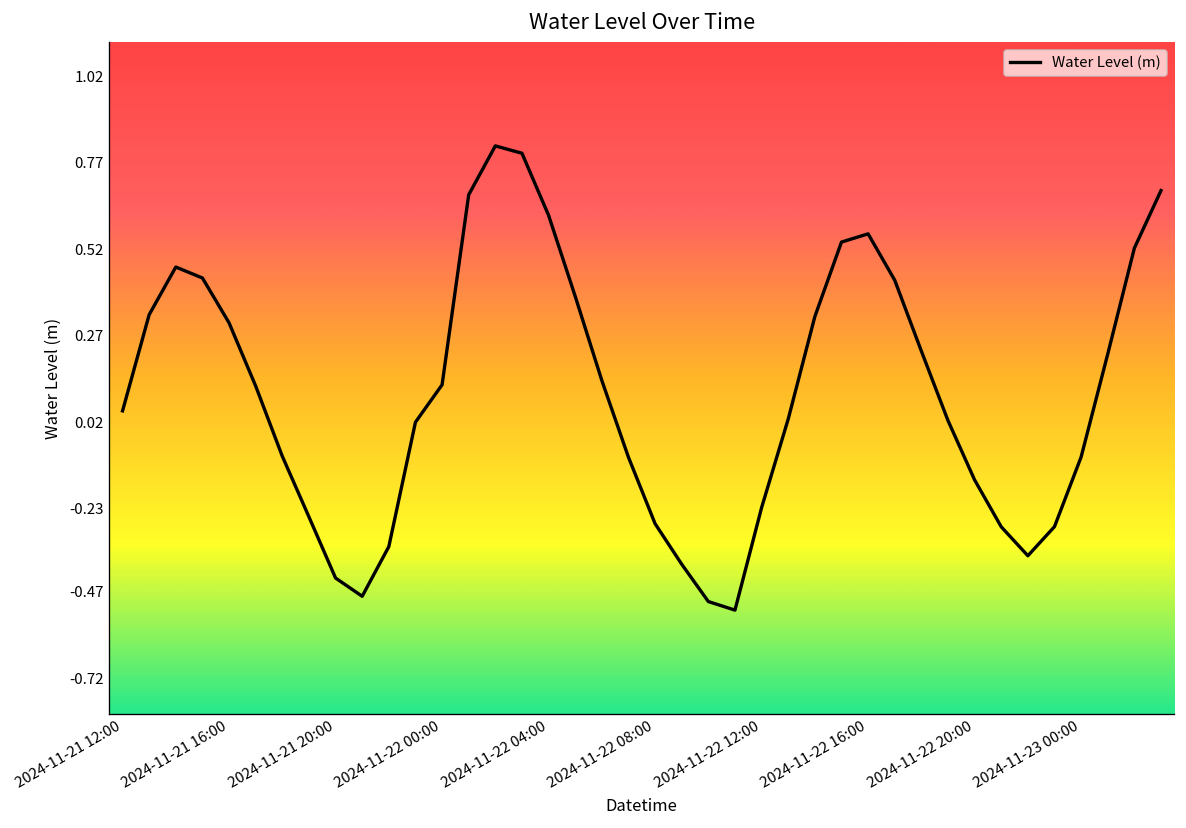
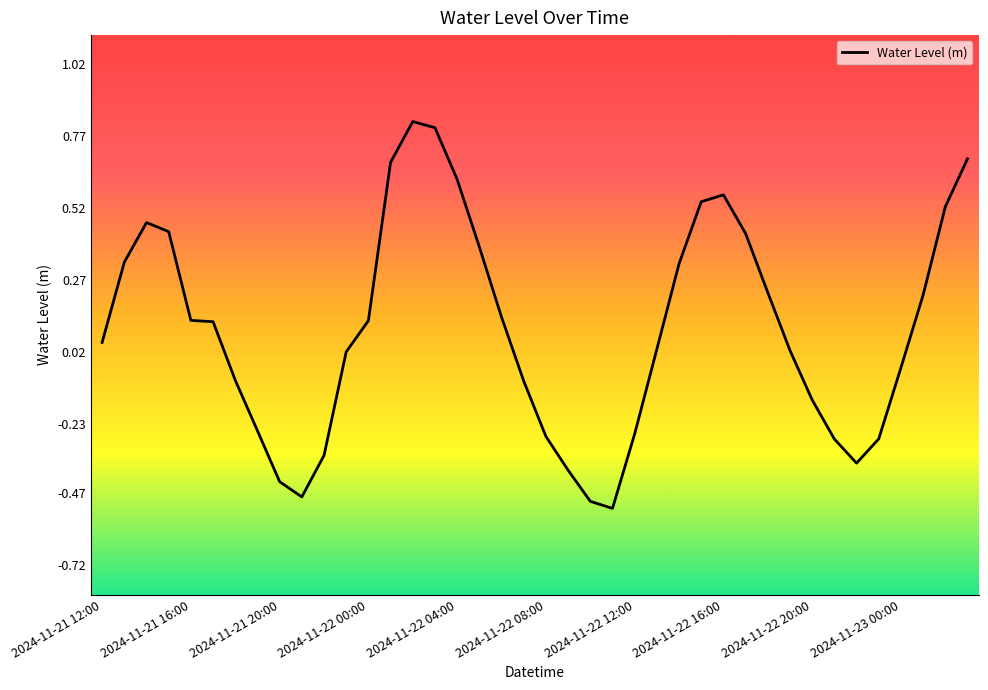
  {
    "2024-11-21 12:00": 0.05,
-   "2024-11-21 16:00": 0.31,
+   "2024-11-21 16:00": 0.13,
    "2024-11-21 20:00": -0.43,
    "2024-11-22 00:00": 0.13,
    "2024-11-22 04:00": 0.62,
    "2024-11-22 08:00": -0.27,
-   "2024-11-22 12:00": -0.23,
+   "2024-11-22 12:00": -0.26,
    "2024-11-22 16:00": 0.57,
    "2024-11-22 20:00": -0.15,
-   "2024-11-23 00:00": -0.08
+   "2024-11-23 00:00": -0.03
  }
